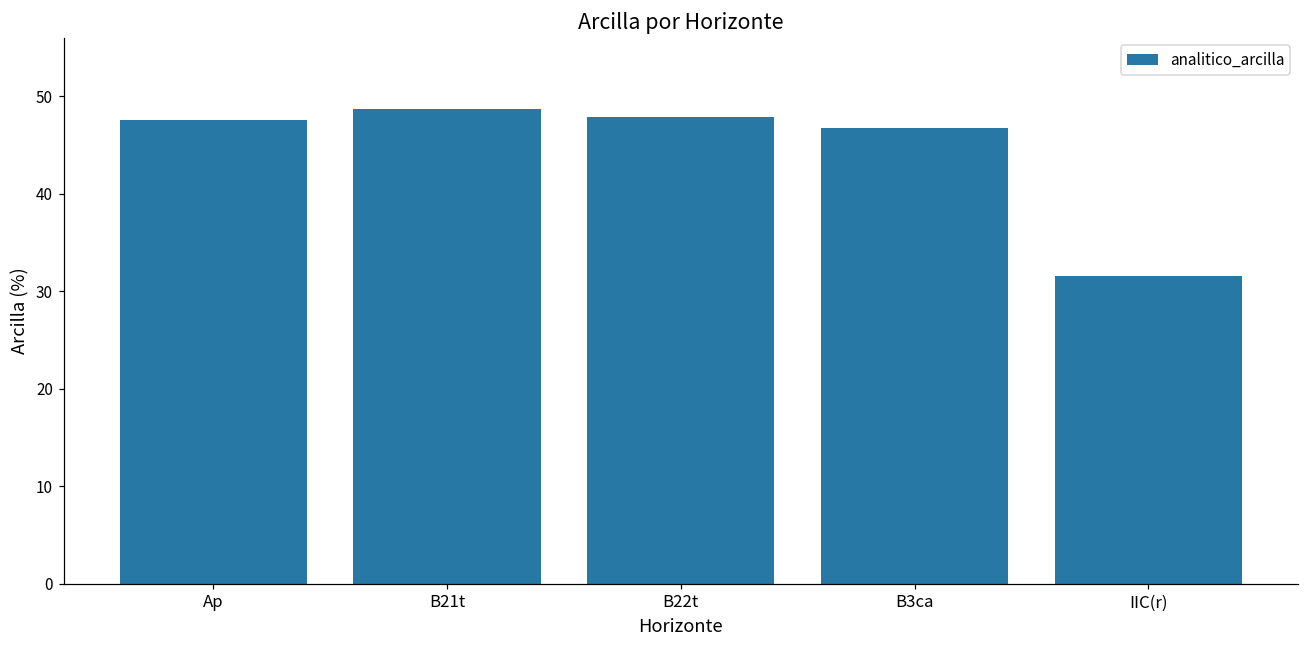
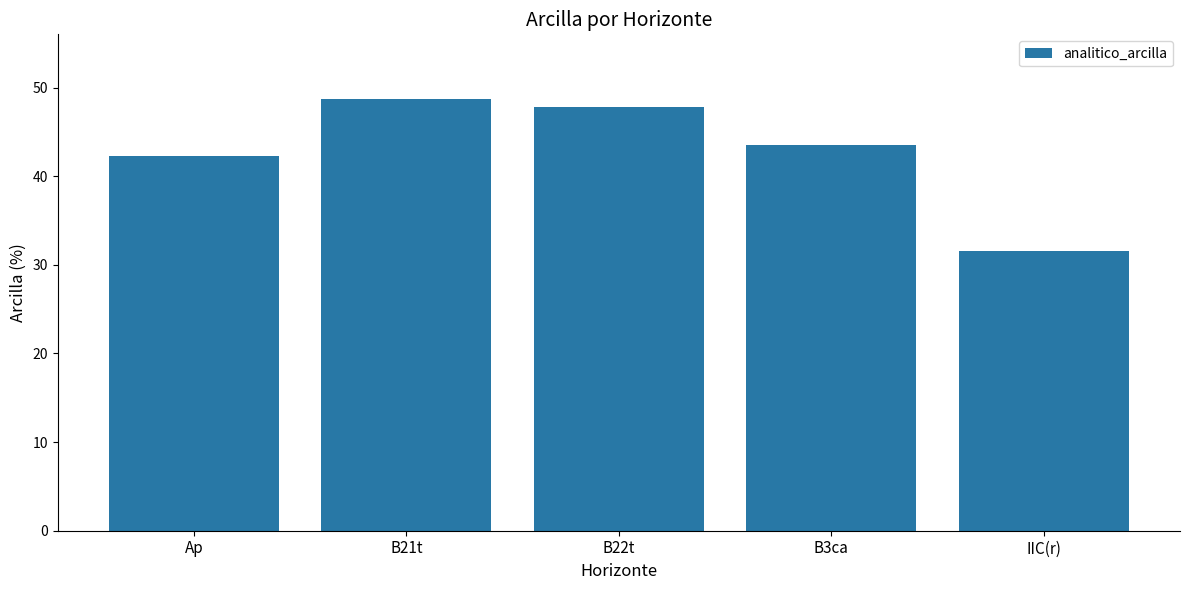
  {
-   "Ap": 48,
+   "Ap": 42,
    "B21t": 49,
    "B22t": 48,
-   "B3ca": 47,
+   "B3ca": 44,
    "IIC(r)": 32
  }
